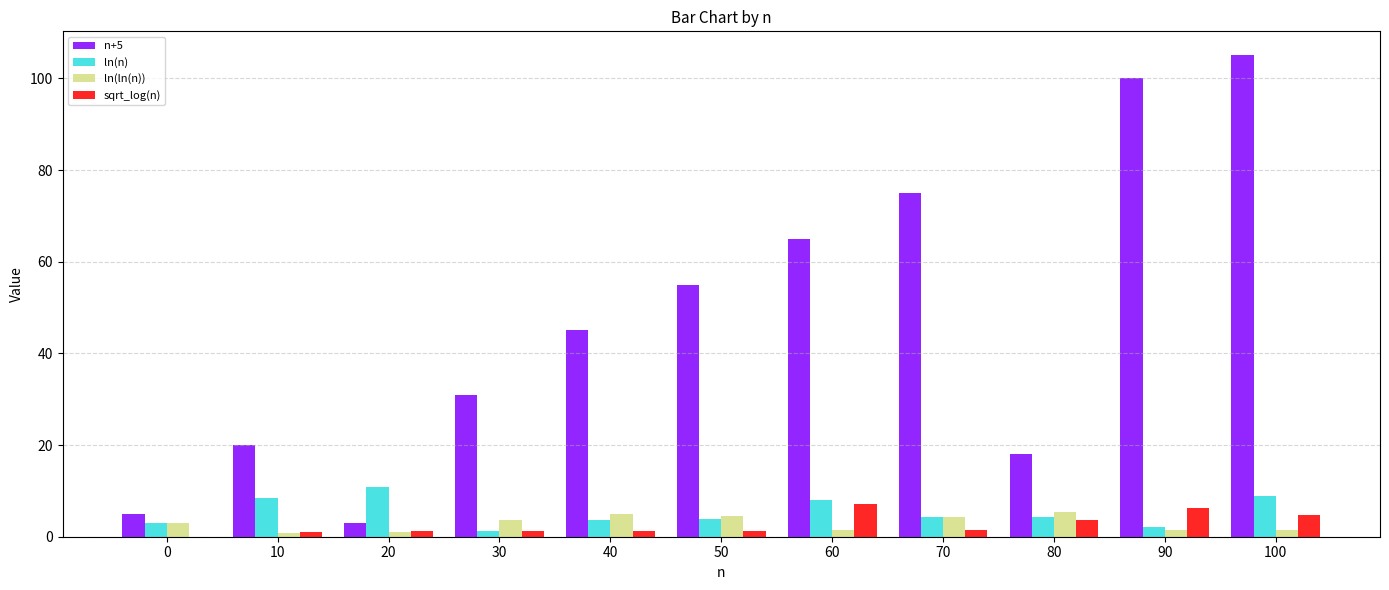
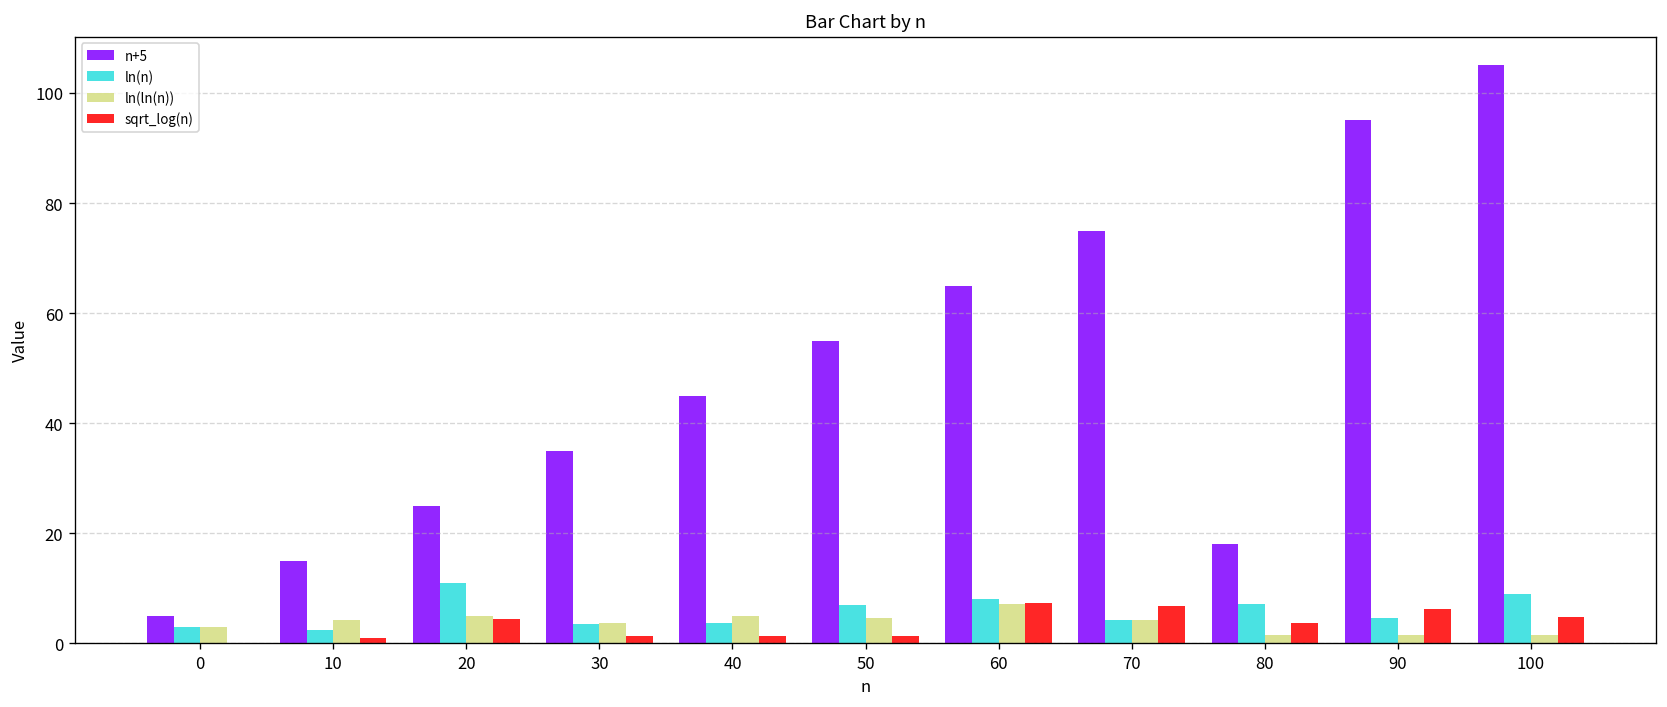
  {
    "n+5": {
      "0": 5,
-     "10": 20,
-     "20": 3,
-     "30": 31,
+     "10": 15,
+     "20": 25,
+     "30": 35,
      "40": 45,
      "50": 55,
      "60": 65,
      "70": 75,
      "80": 18,
-     "90": 100,
+     "90": 95,
      "100": 105
    },
    "ln(n)": {
      "0": 3,
-     "10": 8,
+     "10": 2,
      "20": 11,
-     "30": 1,
+     "30": 3,
      "40": 4,
-     "50": 4,
+     "50": 7,
      "60": 8,
      "70": 4,
-     "80": 4,
-     "90": 2,
+     "80": 7,
+     "90": 4,
      "100": 9
    },
    "ln(ln(n))": {
      "0": 3,
-     "10": 1,
-     "20": 1,
+     "10": 4,
+     "20": 5,
      "30": 4,
      "40": 5,
      "50": 5,
-     "60": 1,
+     "60": 7,
      "70": 4,
-     "80": 5,
+     "80": 1,
      "90": 2,
      "100": 2
    },
    "sqrt_log(n)": {
      "0": 0,
      "10": 1,
-     "20": 1,
+     "20": 4,
      "30": 1,
      "40": 1,
      "50": 1,
      "60": 7,
-     "70": 1,
+     "70": 7,
      "80": 4,
      "90": 6,
      "100": 5
    }
  }
